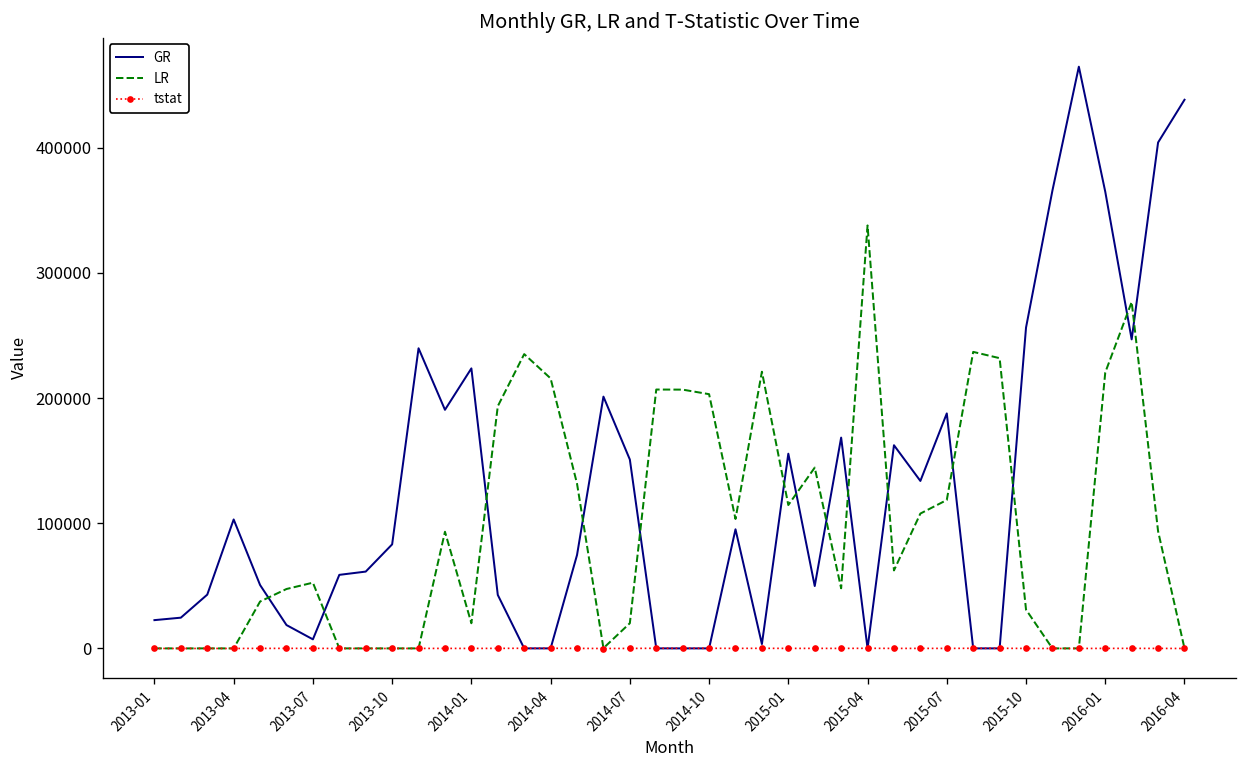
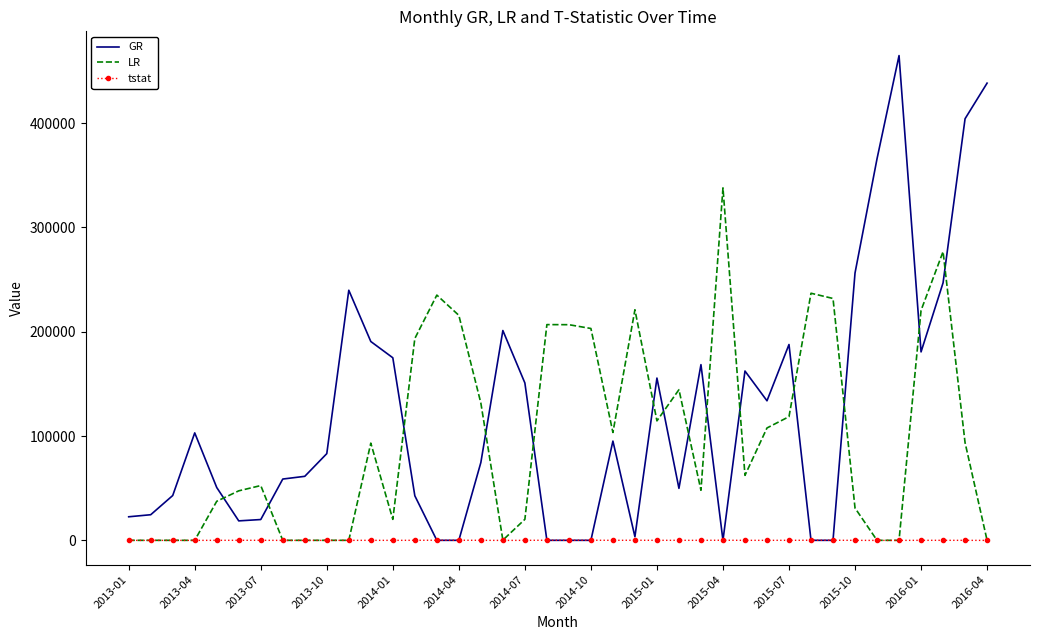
  {
    "GR": {
      "2013-01": 23000,
      "2013-04": 103000,
-     "2013-07": 7000,
+     "2013-07": 20000,
      "2013-10": 83000,
-     "2014-01": 224000,
+     "2014-01": 175000,
      "2014-07": 151000,
      "2015-01": 156000,
      "2015-07": 188000,
      "2015-10": 256000,
-     "2016-01": 365000,
+     "2016-01": 181000,
      "2016-04": 438000
    },
    "LR": {
      "2013-07": 53000,
      "2014-01": 20000,
      "2014-04": 216000,
      "2014-07": 20000,
      "2014-10": 203000,
      "2015-01": 115000,
      "2015-04": 338000,
      "2015-07": 119000,
      "2015-10": 31000,
      "2016-01": 220000
    },
    "tstat": {
      "2013-07": 0,
      "2014-01": 0,
      "2014-07": 0,
      "2015-01": 0,
      "2015-07": 0,
      "2015-10": 0,
      "2016-01": 0
    }
  }
